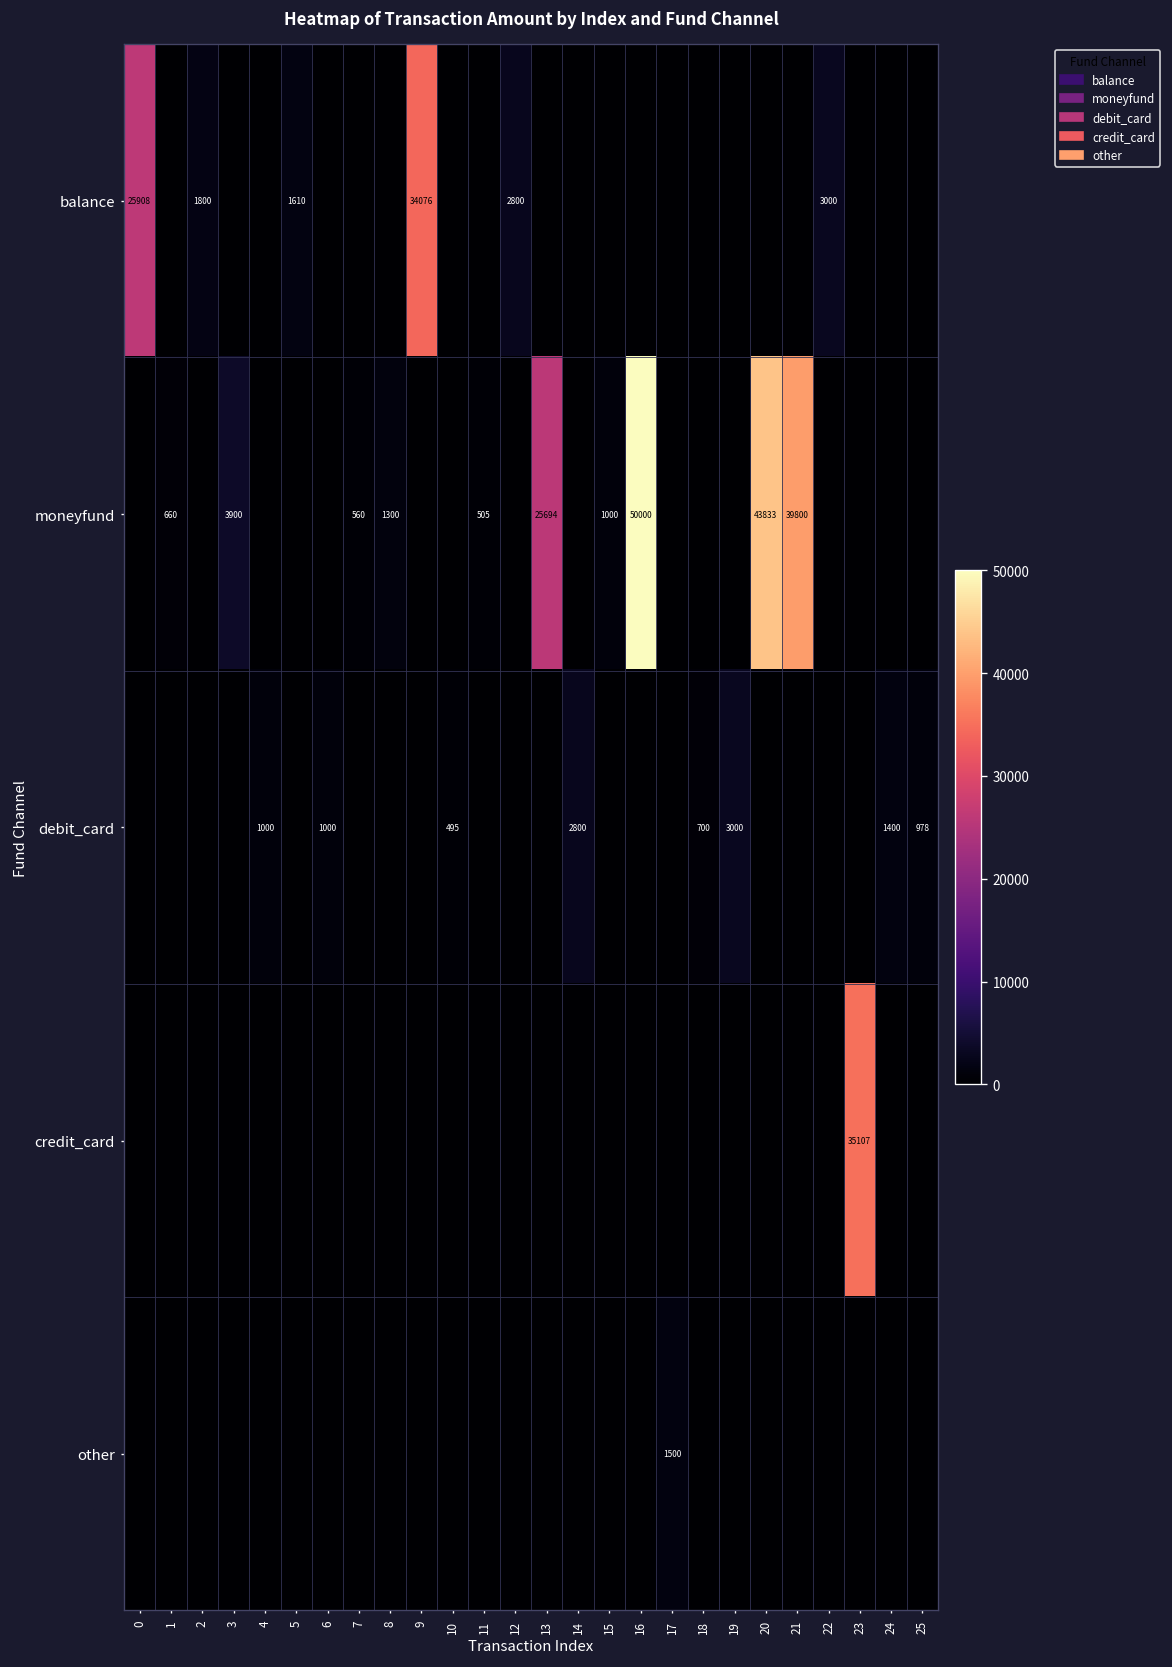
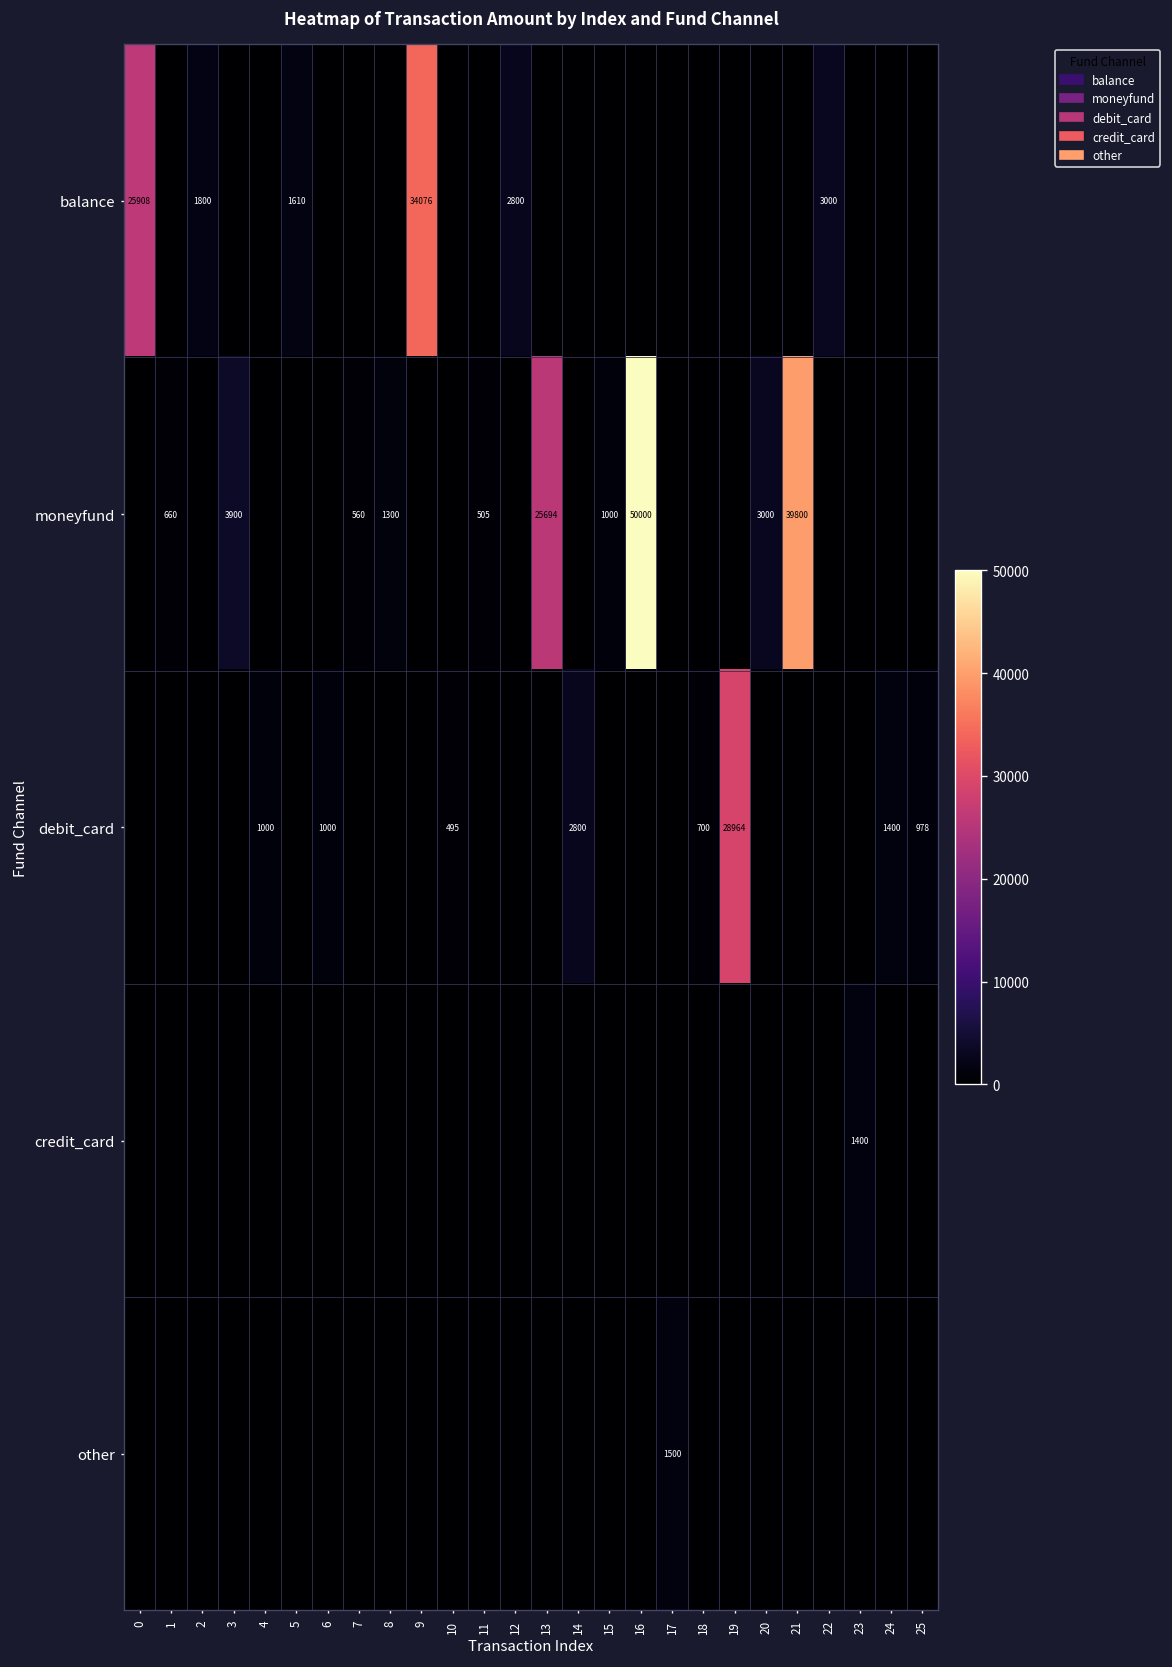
  {
    "balance": {
      "0": 25908,
      "2": 1800,
      "5": 1610,
      "9": 34076,
      "12": 2800,
      "22": 3000
    },
    "moneyfund": {
      "1": 660,
      "3": 3900,
      "7": 560,
      "8": 1300,
      "11": 505,
      "13": 25694,
      "15": 1000,
      "16": 50000,
-     "20": 43833,
+     "20": 3000,
      "21": 39800
    },
    "debit_card": {
      "4": 1000,
      "6": 1000,
      "10": 495,
      "14": 2800,
      "18": 700,
-     "19": 3000,
+     "19": 28964,
      "24": 1400,
      "25": 978
    },
    "credit_card": {
-     "23": 35107
+     "23": 1400
    },
    "other": {
      "17": 1500
    }
  }
